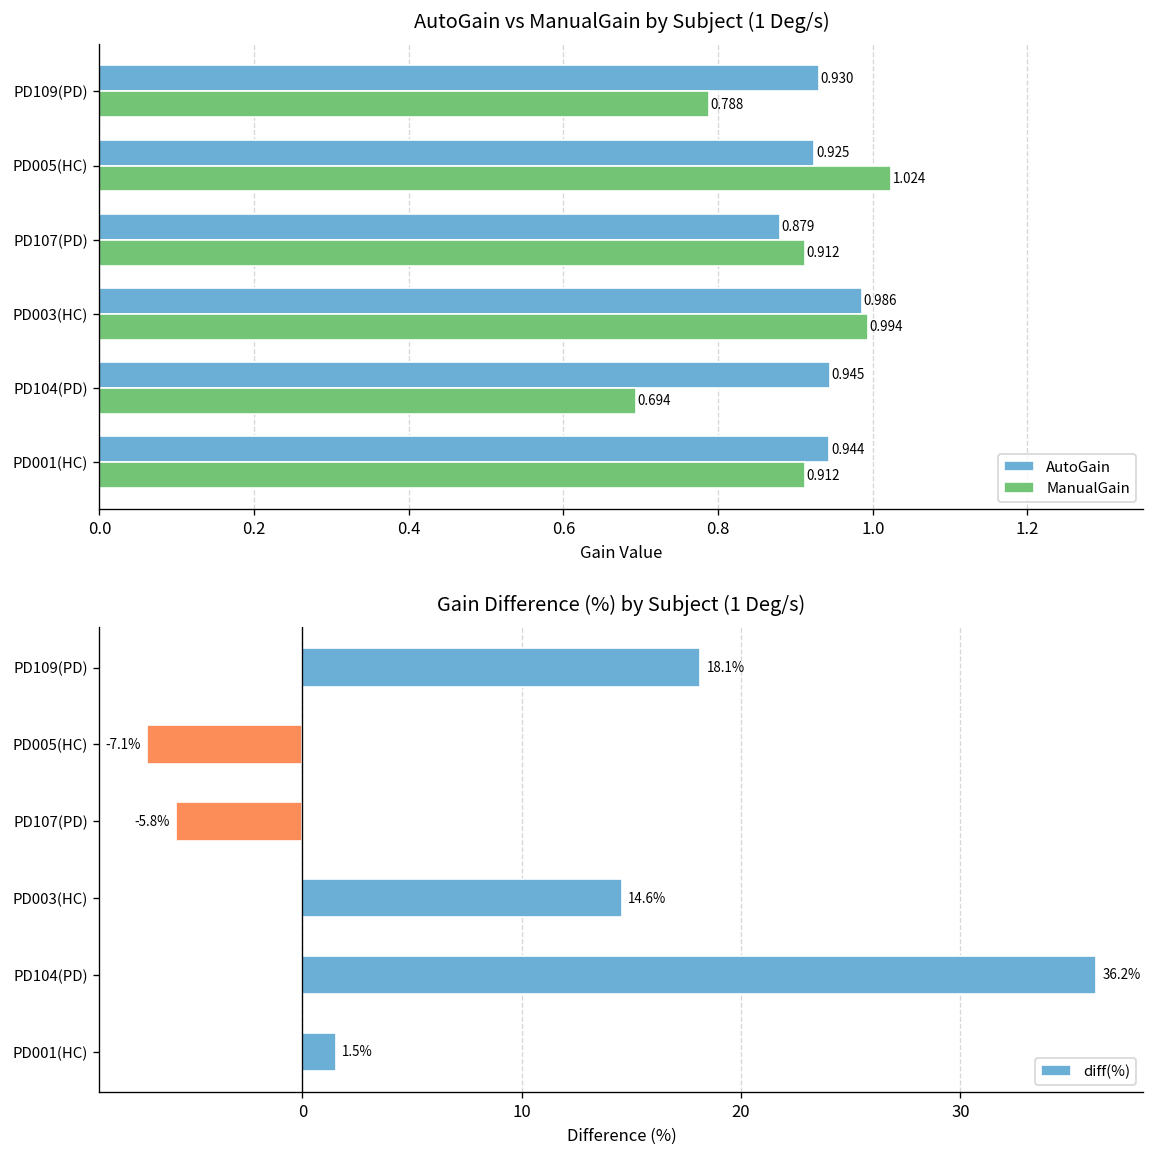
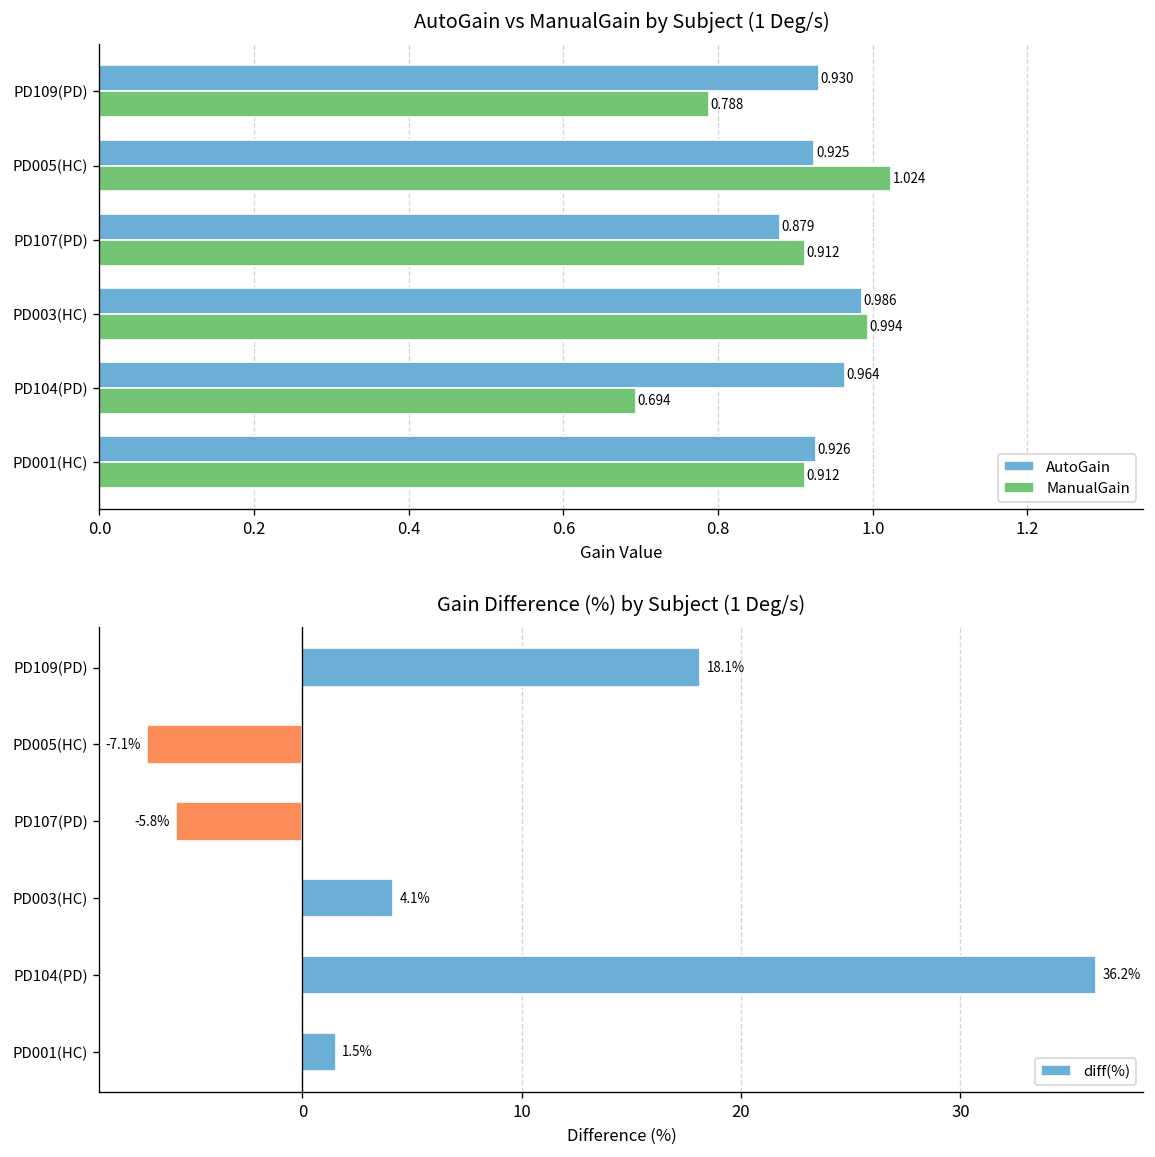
  {
    "AutoGain vs ManualGain by Subject (1 Deg/s)": {
      "AutoGain": {
        "PD109(PD)": "0.930",
        "PD005(HC)": "0.925",
        "PD107(PD)": "0.879",
        "PD003(HC)": "0.986",
-       "PD104(PD)": "0.945",
-       "PD001(HC)": "0.944"
+       "PD104(PD)": "0.964",
+       "PD001(HC)": "0.926"
      },
      "ManualGain": {
        "PD109(PD)": "0.788",
        "PD005(HC)": "1.024",
        "PD107(PD)": "0.912",
        "PD003(HC)": "0.994",
        "PD104(PD)": "0.694",
        "PD001(HC)": "0.912"
      }
    },
    "Gain Difference (%) by Subject (1 Deg/s)": {
      "PD109(PD)": "18.1%",
      "PD005(HC)": "-7.1%",
      "PD107(PD)": "-5.8%",
-     "PD003(HC)": "14.6%",
+     "PD003(HC)": "4.1%",
      "PD104(PD)": "36.2%",
      "PD001(HC)": "1.5%"
    }
  }
